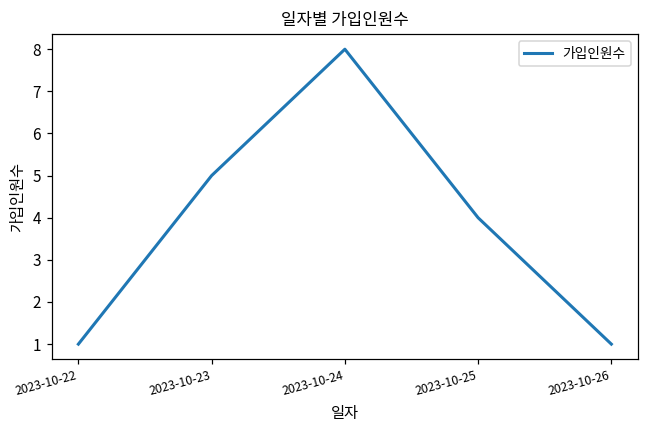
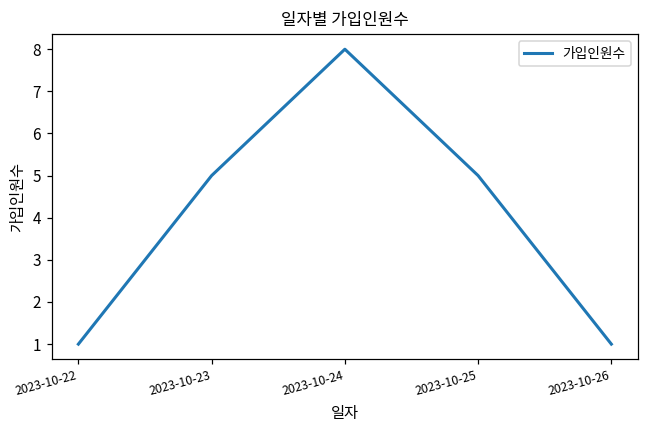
  {
    "2023-10-22": 1,
    "2023-10-23": 5,
    "2023-10-24": 8,
-   "2023-10-25": 4,
+   "2023-10-25": 5,
    "2023-10-26": 1
  }
